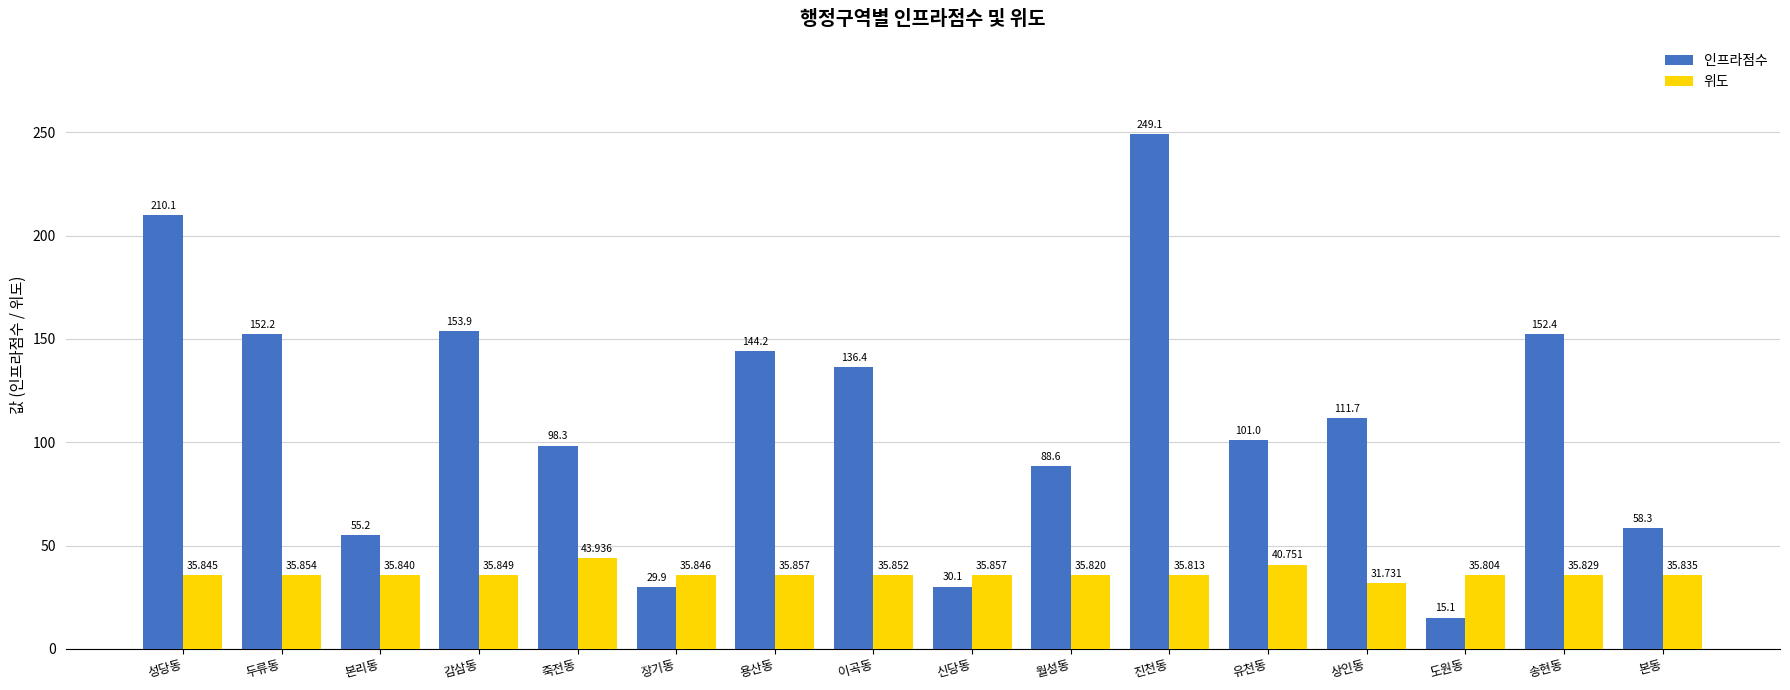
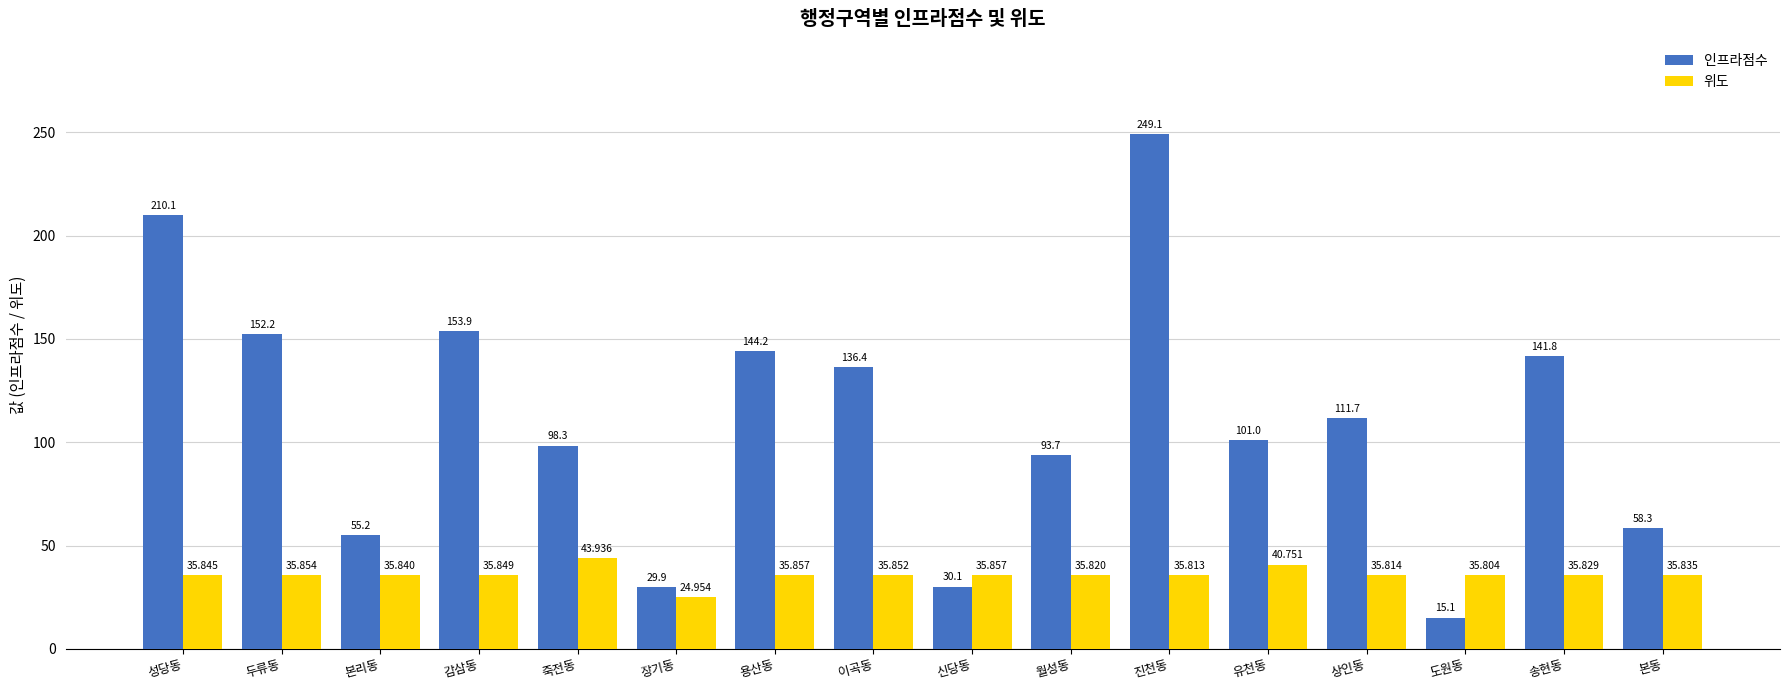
  {
    "인프라점수": {
      "성당동": 210.1,
      "두류동": 152.2,
      "본리동": 55.2,
      "감삼동": 153.9,
      "죽전동": 98.3,
      "장기동": 29.9,
      "용산동": 144.2,
      "이곡동": 136.4,
      "신당동": 30.1,
-     "월성동": 88.6,
+     "월성동": 93.7,
      "진천동": 249.1,
      "유천동": 101.0,
      "상인동": 111.7,
      "도원동": 15.1,
-     "송현동": 152.4,
+     "송현동": 141.8,
      "본동": 58.3
    },
    "위도": {
      "성당동": 35.845,
      "두류동": 35.854,
      "본리동": 35.840,
      "감삼동": 35.849,
      "죽전동": 43.936,
-     "장기동": 35.846,
+     "장기동": 24.954,
      "용산동": 35.857,
      "이곡동": 35.852,
      "신당동": 35.857,
      "월성동": 35.820,
      "진천동": 35.813,
      "유천동": 40.751,
-     "상인동": 31.731,
+     "상인동": 35.814,
      "도원동": 35.804,
      "송현동": 35.829,
      "본동": 35.835
    }
  }
